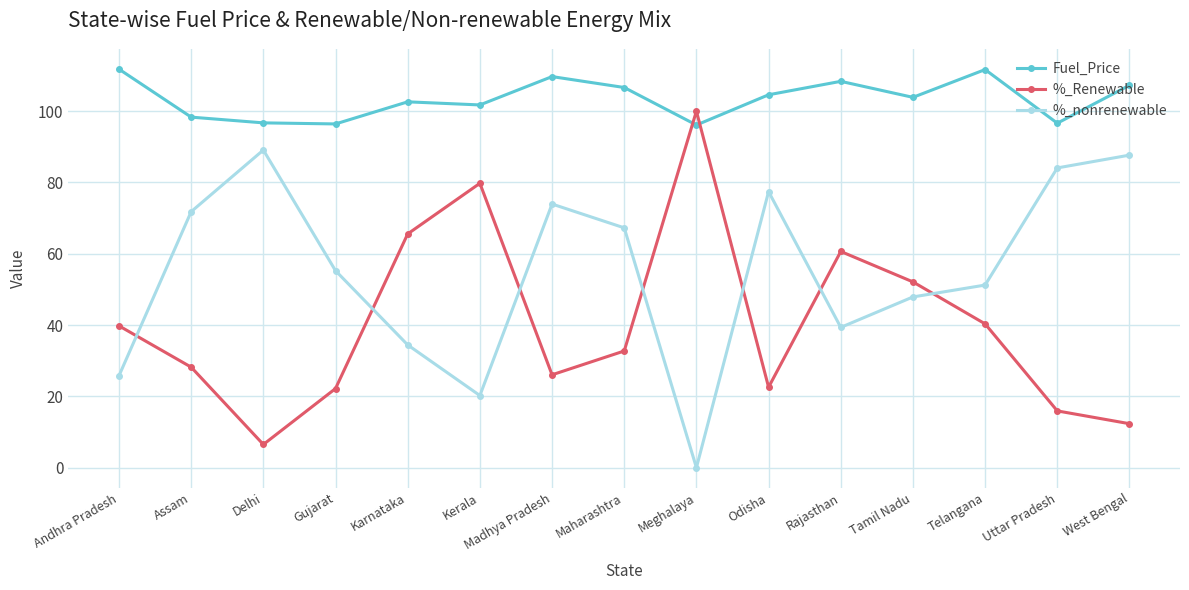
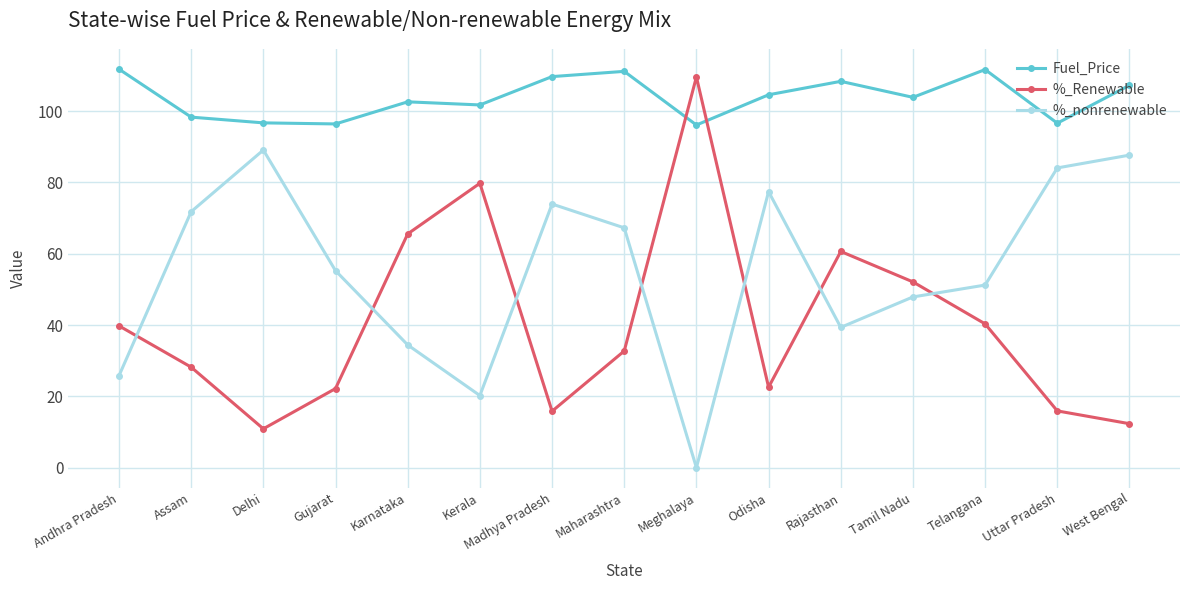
  {
    "Fuel_Price": {
      "Andhra Pradesh": 112,
      "Assam": 98,
      "Delhi": 97,
      "Gujarat": 96,
      "Karnataka": 103,
      "Kerala": 102,
      "Madhya Pradesh": 110,
-     "Maharashtra": 107,
+     "Maharashtra": 111,
      "Meghalaya": 96,
      "Odisha": 105,
      "Rajasthan": 108,
      "Tamil Nadu": 104,
      "Telangana": 112,
      "Uttar Pradesh": 97,
      "West Bengal": 107
    },
    "%_Renewable": {
      "Andhra Pradesh": 40,
      "Assam": 28,
-     "Delhi": 7,
+     "Delhi": 11,
      "Gujarat": 22,
      "Karnataka": 66,
      "Kerala": 80,
-     "Madhya Pradesh": 26,
+     "Madhya Pradesh": 16,
      "Maharashtra": 33,
-     "Meghalaya": 100,
+     "Meghalaya": 110,
      "Odisha": 23,
      "Rajasthan": 61,
      "Tamil Nadu": 52,
      "Telangana": 40,
      "Uttar Pradesh": 16,
      "West Bengal": 12
    },
    "%_nonrenewable": {
      "Andhra Pradesh": 26,
      "Assam": 72,
      "Delhi": 89,
      "Gujarat": 55,
      "Karnataka": 34,
      "Kerala": 20,
      "Madhya Pradesh": 74,
      "Maharashtra": 67,
      "Meghalaya": 0,
      "Odisha": 77,
      "Rajasthan": 39,
      "Tamil Nadu": 48,
      "Telangana": 51,
      "Uttar Pradesh": 84,
      "West Bengal": 88
    }
  }
